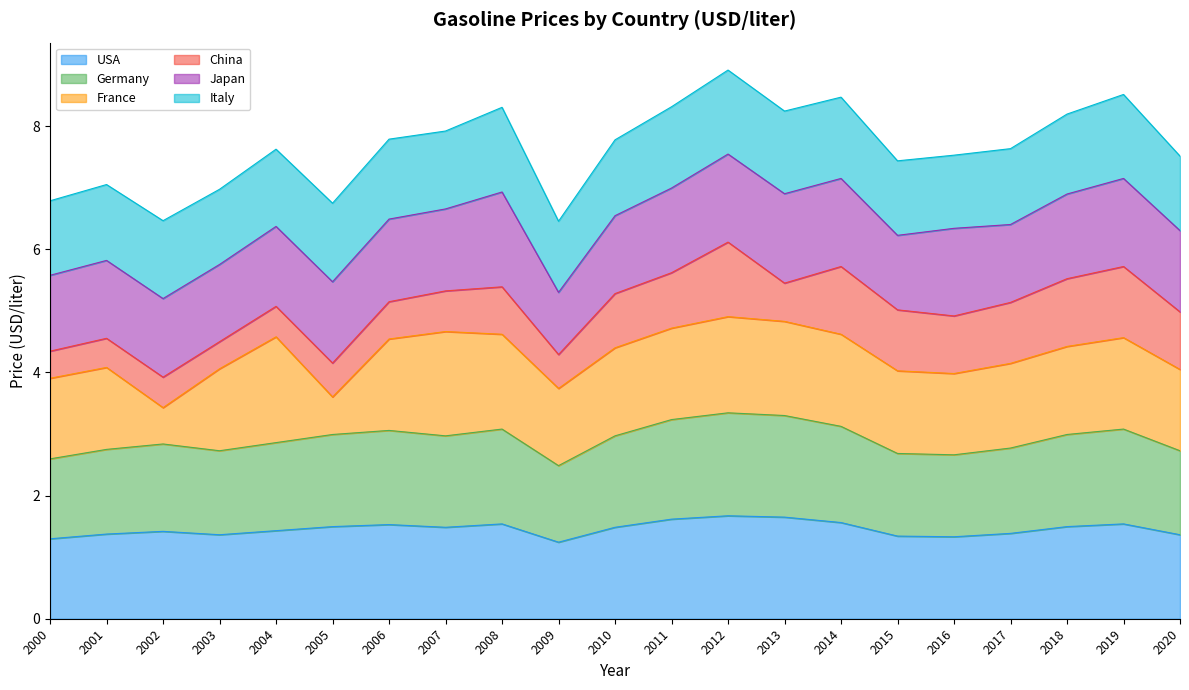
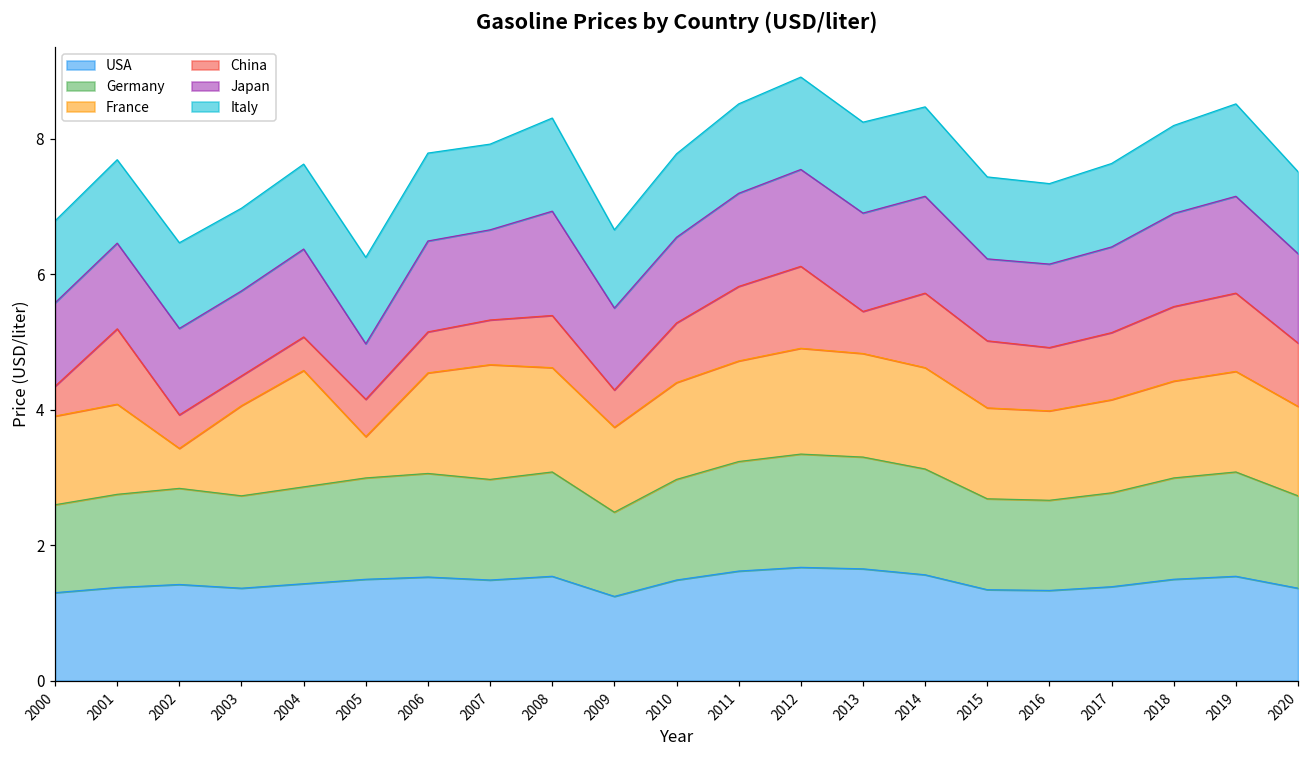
  {
    "Germany": {
      "2000": 1.3,
      "2001": 1.4,
      "2002": 1.4,
      "2003": 1.4,
      "2004": 1.4,
      "2005": 1.5,
      "2006": 1.5,
      "2007": 1.5,
      "2008": 1.5,
      "2009": 1.2,
      "2010": 1.5,
      "2011": 1.6,
      "2012": 1.7,
      "2013": 1.7,
      "2014": 1.6,
      "2015": 1.3,
      "2016": 1.3,
      "2017": 1.4,
      "2018": 1.5,
      "2019": 1.5,
      "2020": 1.4
    },
    "France": {
      "2000": 1.3,
      "2001": 1.3,
      "2002": 0.6,
      "2003": 1.3,
      "2004": 1.7,
      "2005": 0.6,
      "2006": 1.5,
      "2007": 1.7,
      "2008": 1.5,
      "2009": 1.3,
      "2010": 1.4,
      "2011": 1.5,
      "2012": 1.6,
      "2013": 1.5,
      "2014": 1.5,
      "2015": 1.3,
      "2016": 1.3,
      "2017": 1.4,
      "2018": 1.4,
      "2019": 1.5,
      "2020": 1.3
    },
    "China": {
      "2000": 0.4,
-     "2001": 0.5,
+     "2001": 1.1,
      "2002": 0.5,
      "2003": 0.4,
      "2004": 0.5,
      "2005": 0.6,
      "2006": 0.6,
      "2007": 0.7,
      "2008": 0.8,
      "2009": 0.5,
      "2010": 0.9,
-     "2011": 0.9,
+     "2011": 1.1,
      "2012": 1.2,
      "2013": 0.6,
      "2014": 1.1,
      "2015": 1.0,
      "2016": 0.9,
      "2017": 1.0,
      "2018": 1.1,
      "2019": 1.2,
      "2020": 0.9
    },
    "Japan": {
      "2000": 1.2,
      "2001": 1.3,
      "2002": 1.3,
      "2003": 1.3,
      "2004": 1.3,
-     "2005": 1.3,
+     "2005": 0.8,
      "2006": 1.3,
      "2007": 1.3,
      "2008": 1.5,
-     "2009": 1.0,
+     "2009": 1.2,
      "2010": 1.3,
      "2011": 1.4,
      "2012": 1.4,
      "2013": 1.5,
      "2014": 1.4,
      "2015": 1.2,
-     "2016": 1.4,
+     "2016": 1.2,
      "2017": 1.3,
      "2018": 1.4,
      "2019": 1.4,
      "2020": 1.3
    }
  }
